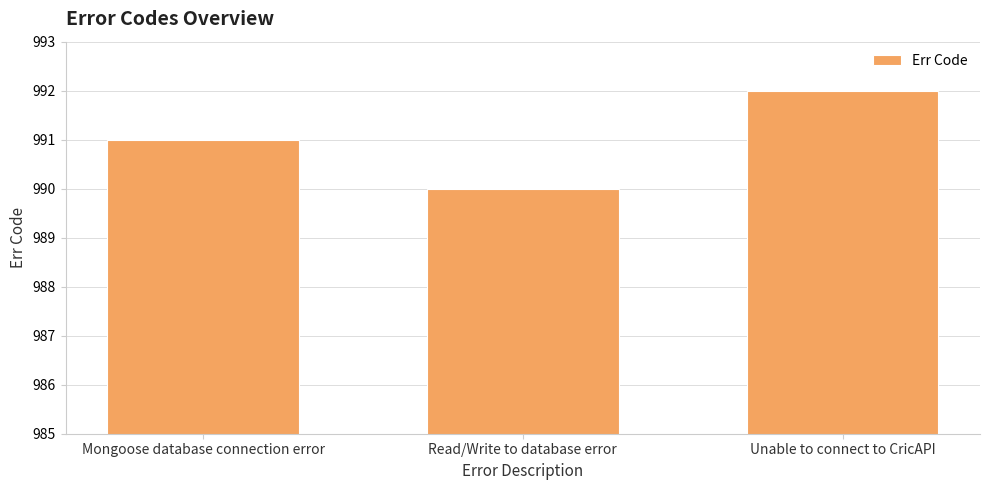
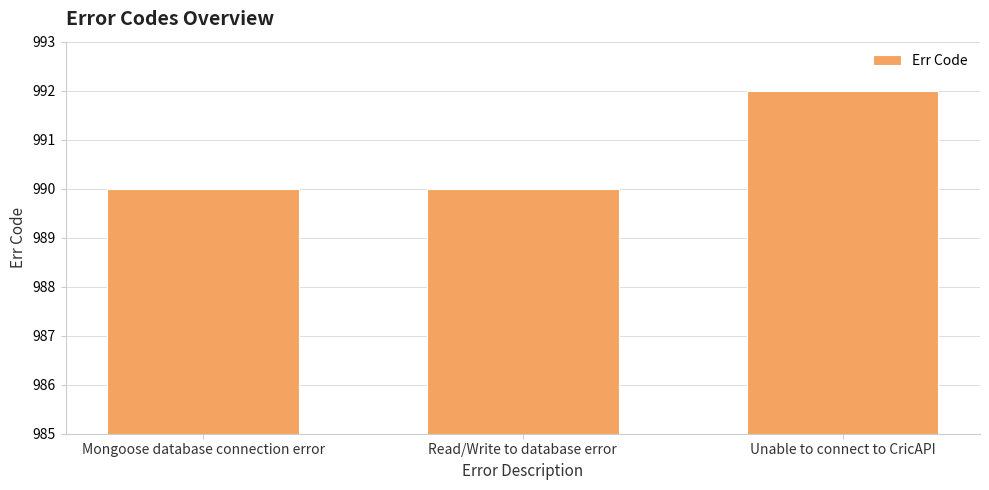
  {
-   "Mongoose database connection error": 991,
+   "Mongoose database connection error": 990,
    "Read/Write to database error": 990,
    "Unable to connect to CricAPI": 992
  }
